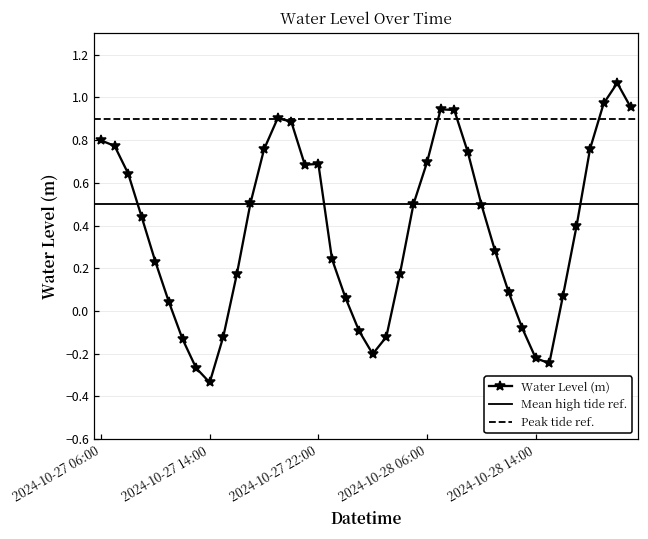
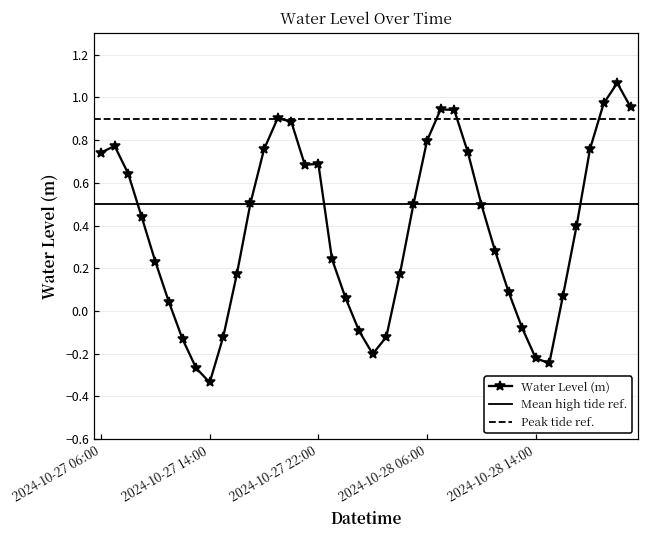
  {
-   "2024-10-27 06:00": 0.80,
+   "2024-10-27 06:00": 0.74,
    "2024-10-27 14:00": -0.33,
    "2024-10-27 22:00": 0.69,
-   "2024-10-28 06:00": 0.70,
+   "2024-10-28 06:00": 0.80,
    "2024-10-28 14:00": -0.22
  }
